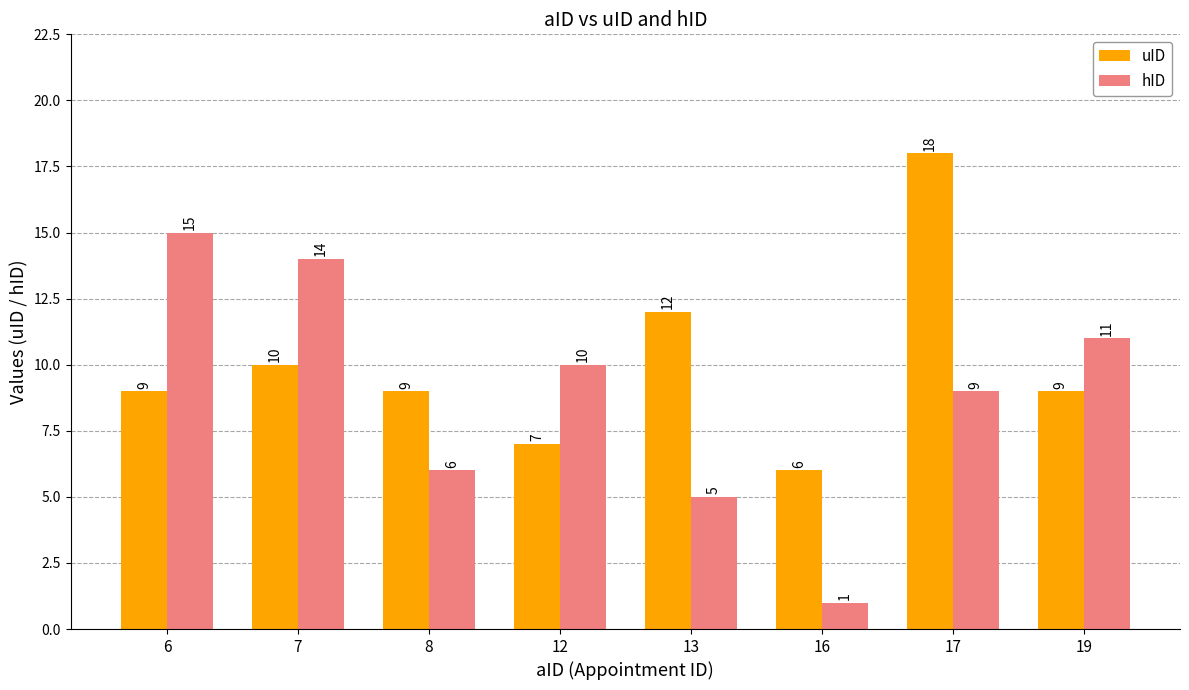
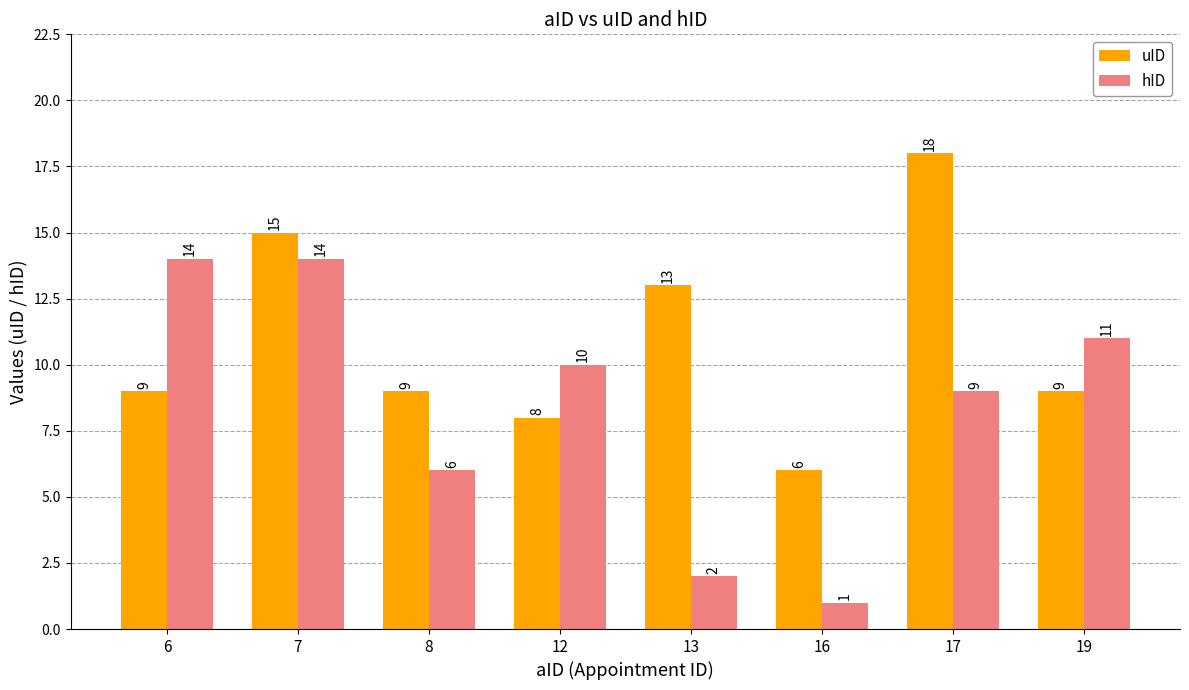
  {
    "uID": {
      "6": 9,
-     "7": 10,
+     "7": 15,
      "8": 9,
-     "12": 7,
-     "13": 12,
+     "12": 8,
+     "13": 13,
      "16": 6,
      "17": 18,
      "19": 9
    },
    "hID": {
-     "6": 15,
+     "6": 14,
      "7": 14,
      "8": 6,
      "12": 10,
-     "13": 5,
+     "13": 2,
      "16": 1,
      "17": 9,
      "19": 11
    }
  }
